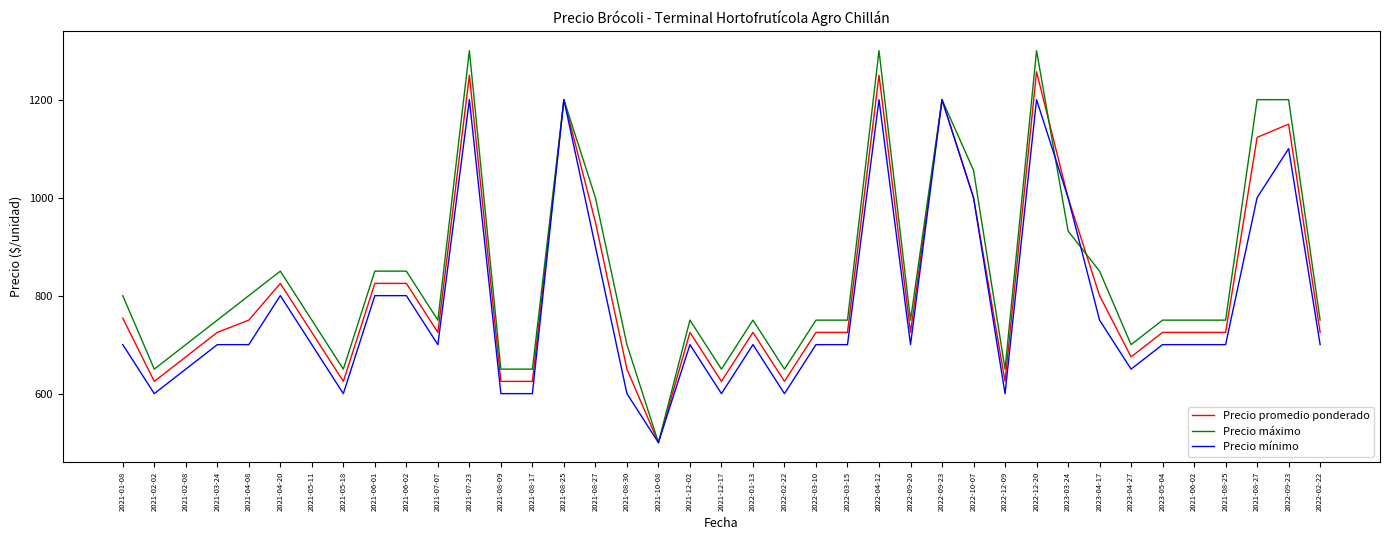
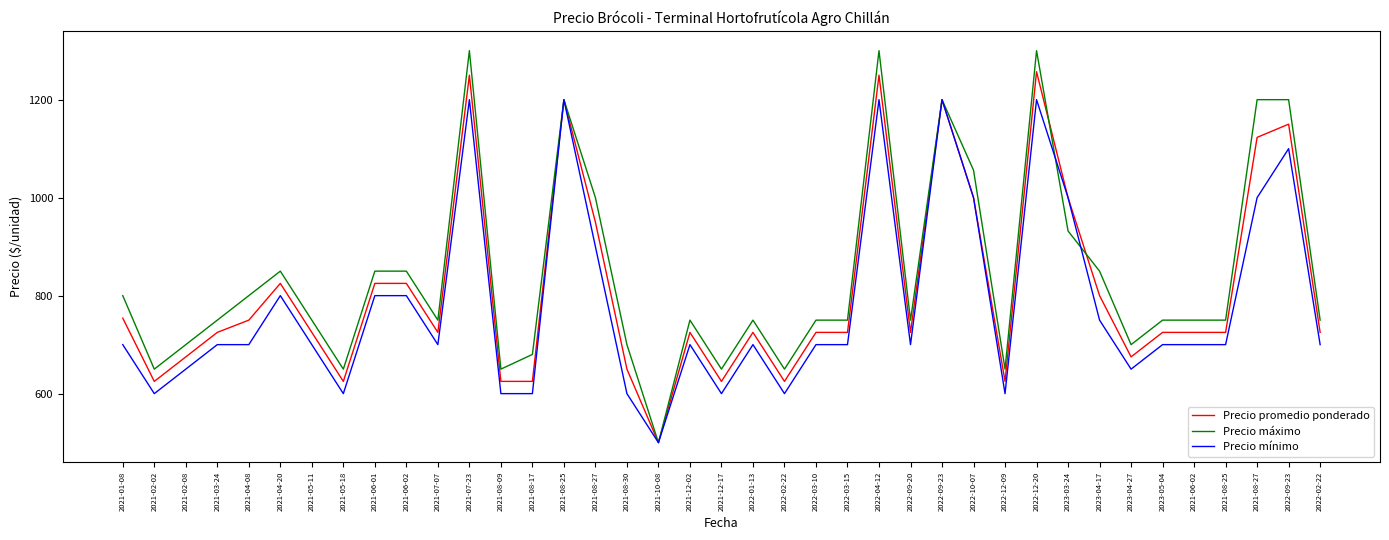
  {
    "Precio promedio ponderado": {
      "2021-01-08": 750,
      "2021-02-02": 630,
      "2021-02-08": 680,
      "2021-03-24": 730,
      "2021-04-08": 750,
      "2021-04-20": 830,
      "2021-05-11": 730,
      "2021-05-18": 630,
      "2021-06-01": 830,
      "2021-07-07": 730,
      "2021-07-23": 1250,
      "2021-08-09": 630,
      "2021-08-17": 630,
      "2021-08-30": 650,
      "2021-12-02": 730,
      "2021-12-17": 630,
      "2022-01-13": 730,
      "2022-03-10": 730,
      "2022-03-15": 730,
      "2022-04-12": 1250,
      "2022-09-20": 730,
      "2022-12-09": 630,
      "2022-12-20": 1260,
      "2023-04-17": 800,
      "2023-04-27": 680,
      "2023-05-04": 730
    },
    "Precio máximo": {
      "2021-01-08": 800,
      "2021-02-02": 650,
      "2021-02-08": 700,
      "2021-03-24": 750,
      "2021-04-08": 800,
      "2021-04-20": 850,
      "2021-05-11": 750,
      "2021-05-18": 650,
      "2021-06-01": 850,
      "2021-07-07": 750,
      "2021-07-23": 1300,
      "2021-08-09": 650,
-     "2021-08-17": 650,
+     "2021-08-17": 680,
      "2021-08-30": 700,
      "2021-12-02": 750,
      "2021-12-17": 650,
      "2022-01-13": 750,
      "2022-03-10": 750,
      "2022-03-15": 750,
      "2022-04-12": 1300,
      "2022-09-20": 750,
      "2022-10-07": 1060,
      "2022-12-09": 650,
      "2022-12-20": 1300,
      "2023-03-24": 930,
      "2023-04-17": 850,
      "2023-04-27": 700,
      "2023-05-04": 750
    },
    "Precio mínimo": {
      "2021-01-08": 700,
      "2021-02-02": 600,
      "2021-02-08": 650,
      "2021-03-24": 700,
      "2021-04-08": 700,
      "2021-04-20": 800,
      "2021-05-11": 700,
      "2021-05-18": 600,
      "2021-06-01": 800,
      "2021-07-07": 700,
      "2021-07-23": 1200,
      "2021-08-09": 600,
      "2021-08-17": 600,
      "2021-08-30": 600,
      "2021-12-02": 700,
      "2021-12-17": 600,
      "2022-01-13": 700,
      "2022-03-10": 700,
      "2022-03-15": 700,
      "2022-04-12": 1200,
      "2022-09-20": 700,
      "2022-12-09": 600,
      "2022-12-20": 1200,
      "2023-04-17": 750,
      "2023-04-27": 650,
      "2023-05-04": 700
    }
  }
